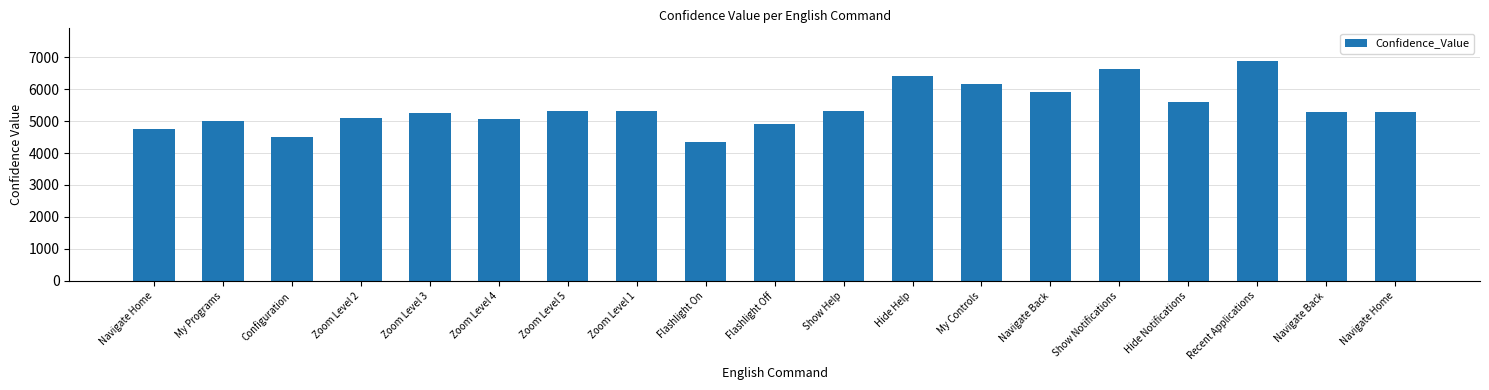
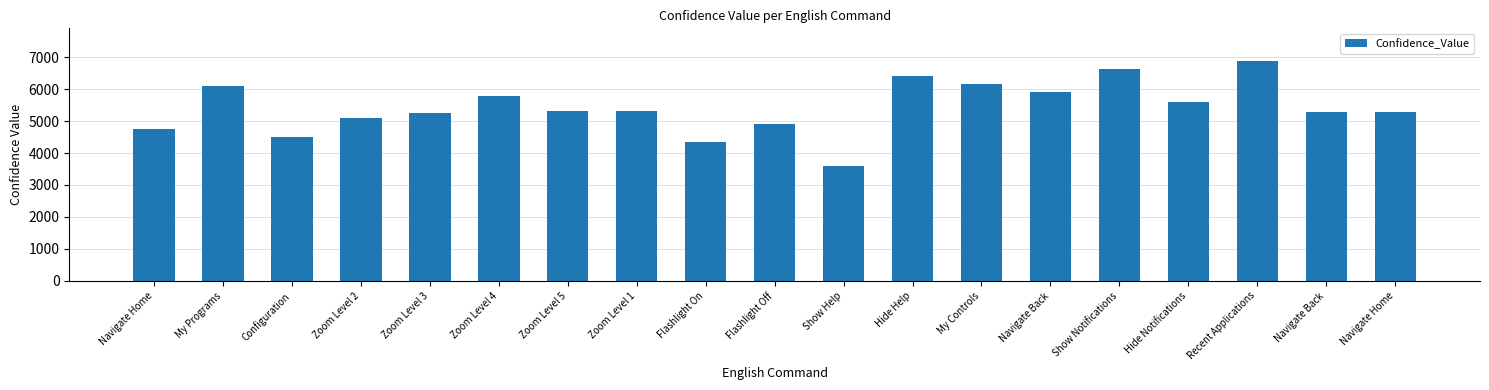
  {
-   "My Programs": 5000,
+   "My Programs": 6100,
    "Configuration": 4500,
    "Zoom Level 2": 5100,
    "Zoom Level 3": 5300,
-   "Zoom Level 4": 5100,
+   "Zoom Level 4": 5800,
    "Zoom Level 5": 5300,
    "Zoom Level 1": 5300,
    "Flashlight On": 4400,
    "Flashlight Off": 4900,
-   "Show Help": 5300,
+   "Show Help": 3600,
    "Hide Help": 6400,
    "My Controls": 6200,
    "Show Notifications": 6600,
    "Hide Notifications": 5600,
    "Recent Applications": 6900
  }
